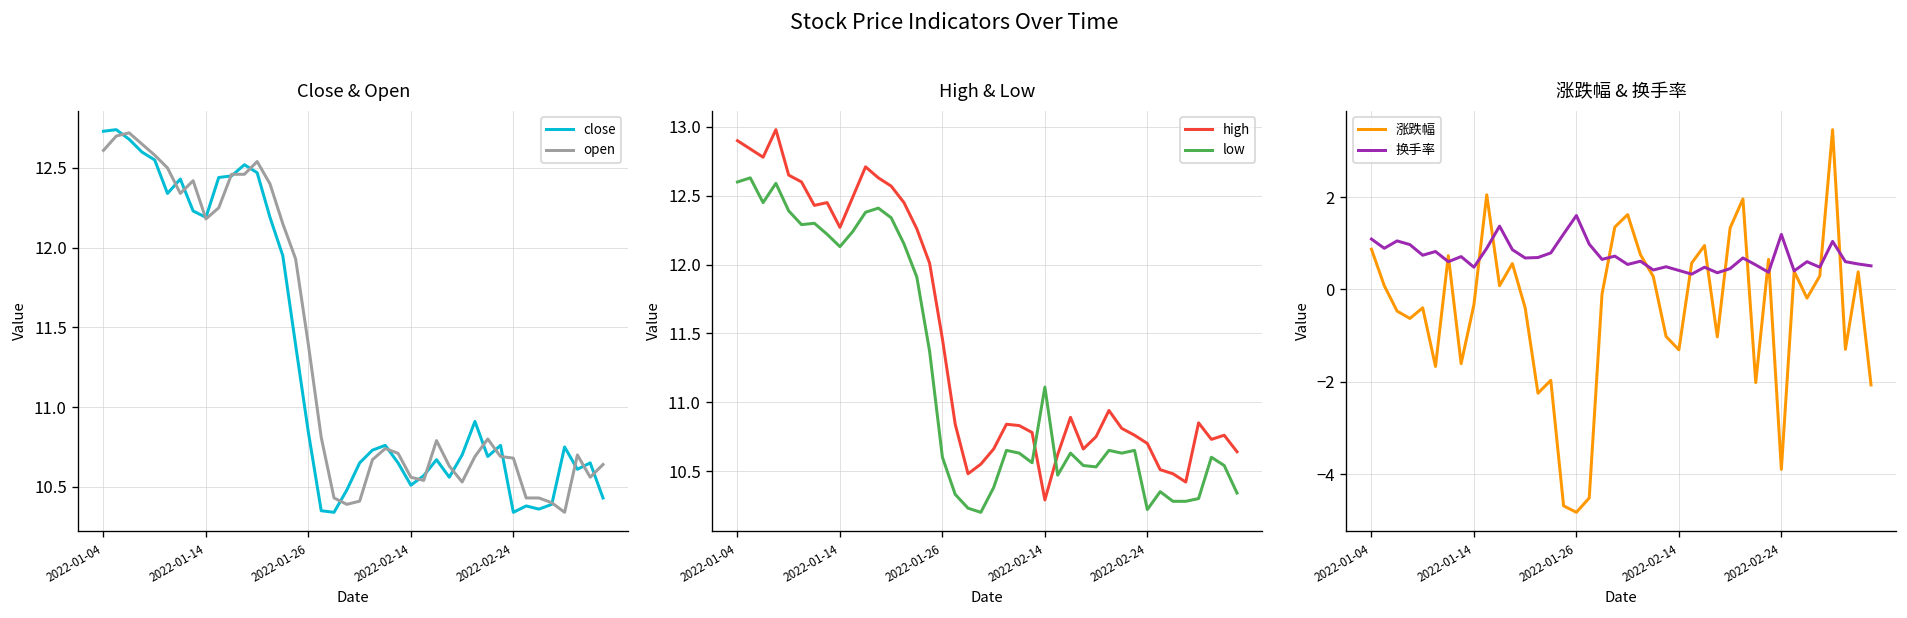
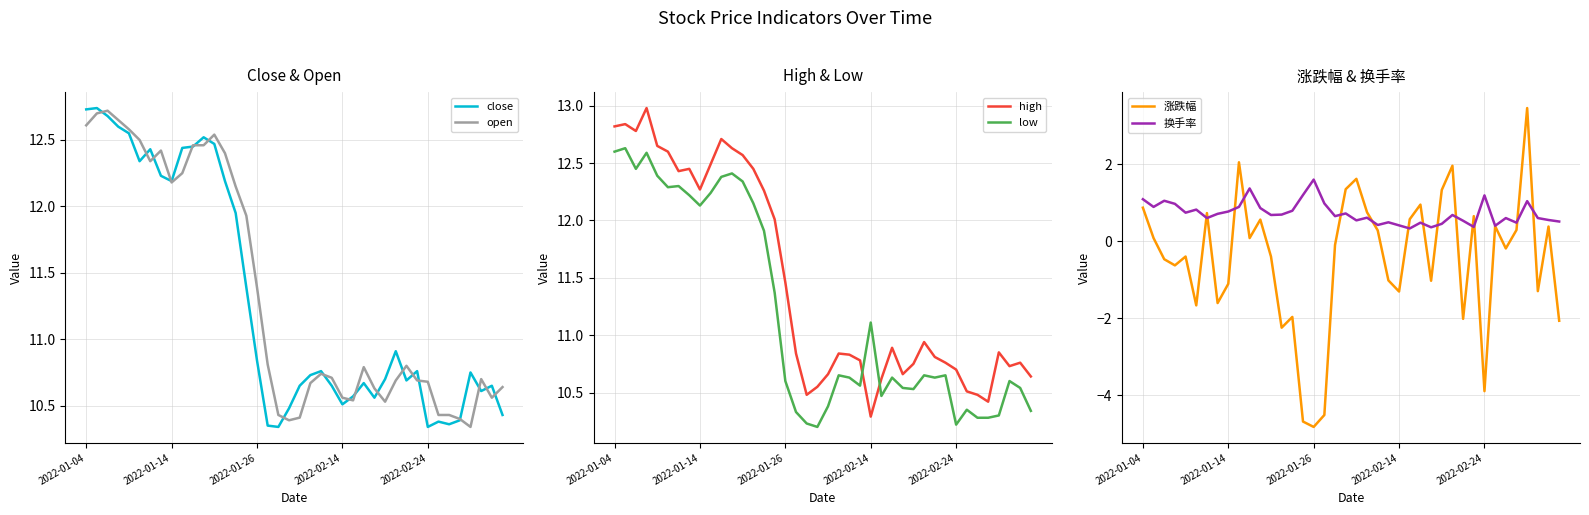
  {
    "Close & Open": {
      "close": {
        "2022-01-04": 12.73,
        "2022-01-26": 10.84,
        "2022-02-14": 10.51,
        "2022-02-24": 10.34
      },
      "open": {
        "2022-01-04": 12.61,
        "2022-01-26": 11.39,
        "2022-02-14": 10.56,
        "2022-02-24": 10.68
      }
    },
    "High & Low": {
      "high": {
-       "2022-01-04": 12.90,
+       "2022-01-04": 12.82,
        "2022-01-14": 12.27,
        "2022-01-26": 11.46,
        "2022-02-14": 10.29,
        "2022-02-24": 10.70
      },
      "low": {
        "2022-01-04": 12.60,
        "2022-01-14": 12.13,
        "2022-01-26": 10.60,
        "2022-02-14": 11.11,
        "2022-02-24": 10.22
      }
    },
    "涨跌幅 & 换手率": {
      "涨跌幅": {
        "2022-01-04": 0.9,
-       "2022-01-14": -0.3,
+       "2022-01-14": -1.1,
        "2022-01-26": -4.8,
        "2022-02-14": -1.3,
        "2022-02-24": -3.9
      },
      "换手率": {
        "2022-01-04": 1.1,
-       "2022-01-14": 0.5,
+       "2022-01-14": 0.8,
        "2022-01-26": 1.6,
        "2022-02-14": 0.4,
        "2022-02-24": 1.2
      }
    }
  }
